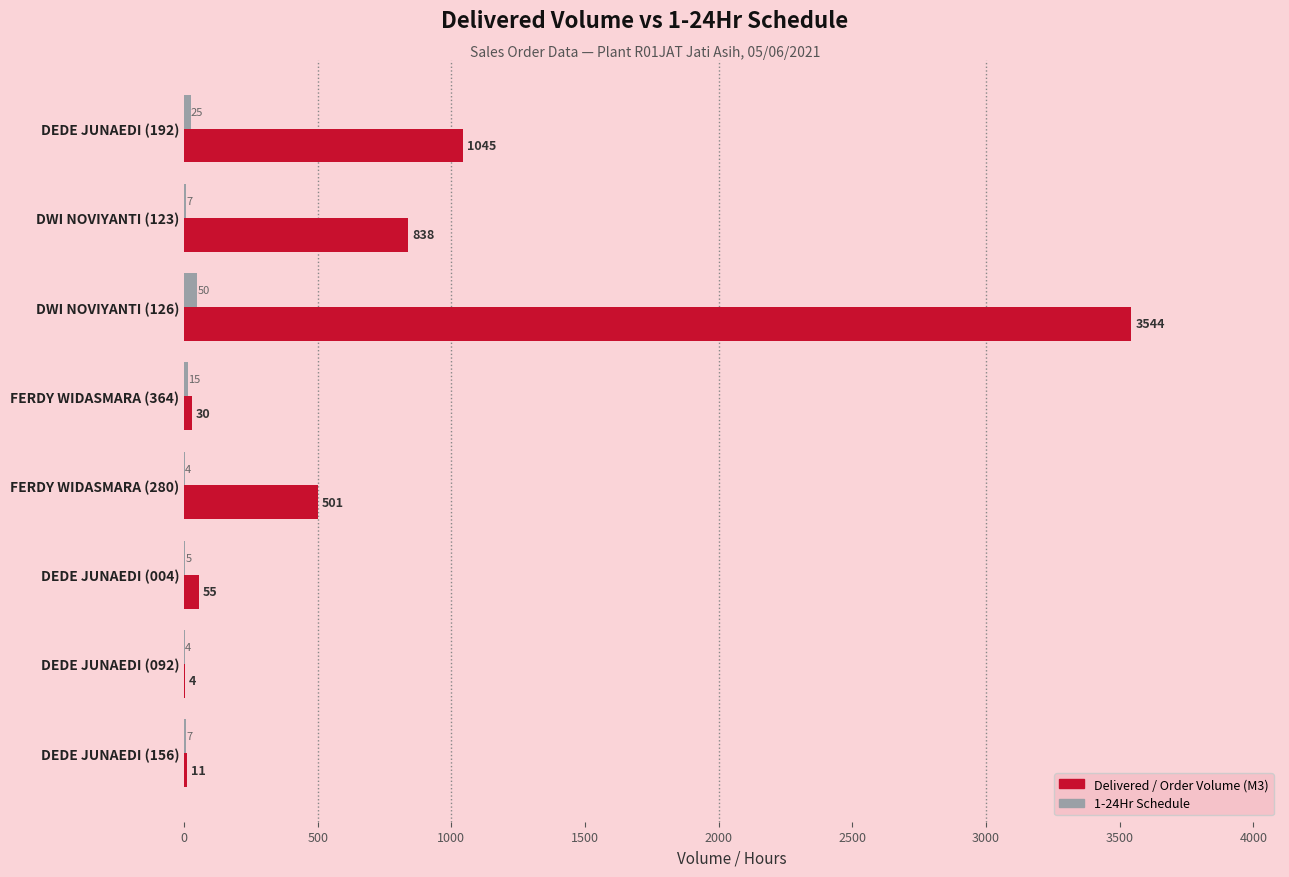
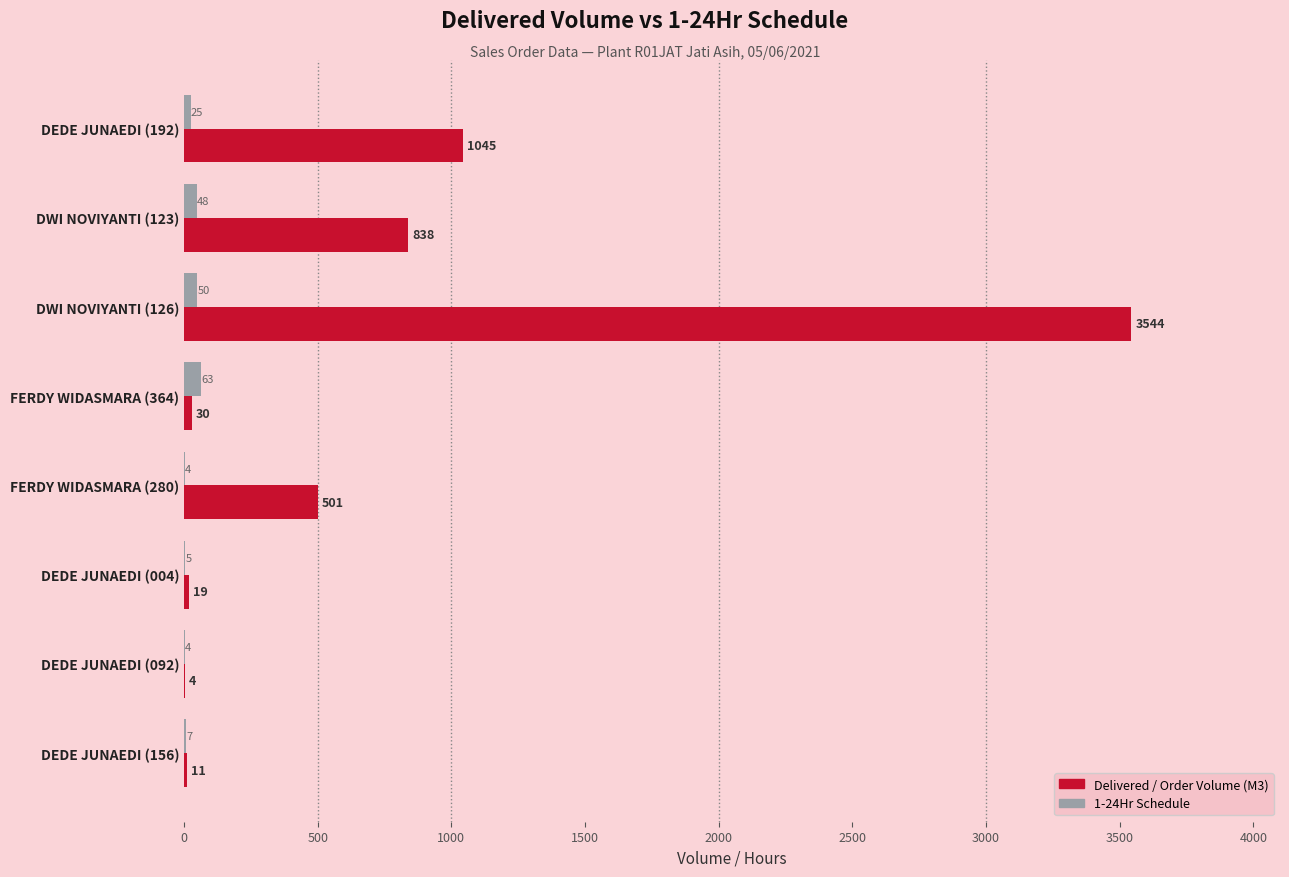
  {
    "Delivered / Order Volume (M3)": {
      "DEDE JUNAEDI (192)": 1045,
      "DWI NOVIYANTI (123)": 838,
      "DWI NOVIYANTI (126)": 3544,
      "FERDY WIDASMARA (364)": 30,
      "FERDY WIDASMARA (280)": 501,
-     "DEDE JUNAEDI (004)": 55,
+     "DEDE JUNAEDI (004)": 19,
      "DEDE JUNAEDI (092)": 4,
      "DEDE JUNAEDI (156)": 11
    },
    "1-24Hr Schedule": {
      "DEDE JUNAEDI (192)": 25,
-     "DWI NOVIYANTI (123)": 7,
+     "DWI NOVIYANTI (123)": 48,
      "DWI NOVIYANTI (126)": 50,
-     "FERDY WIDASMARA (364)": 15,
+     "FERDY WIDASMARA (364)": 63,
      "FERDY WIDASMARA (280)": 4,
      "DEDE JUNAEDI (004)": 5,
      "DEDE JUNAEDI (092)": 4,
      "DEDE JUNAEDI (156)": 7
    }
  }
